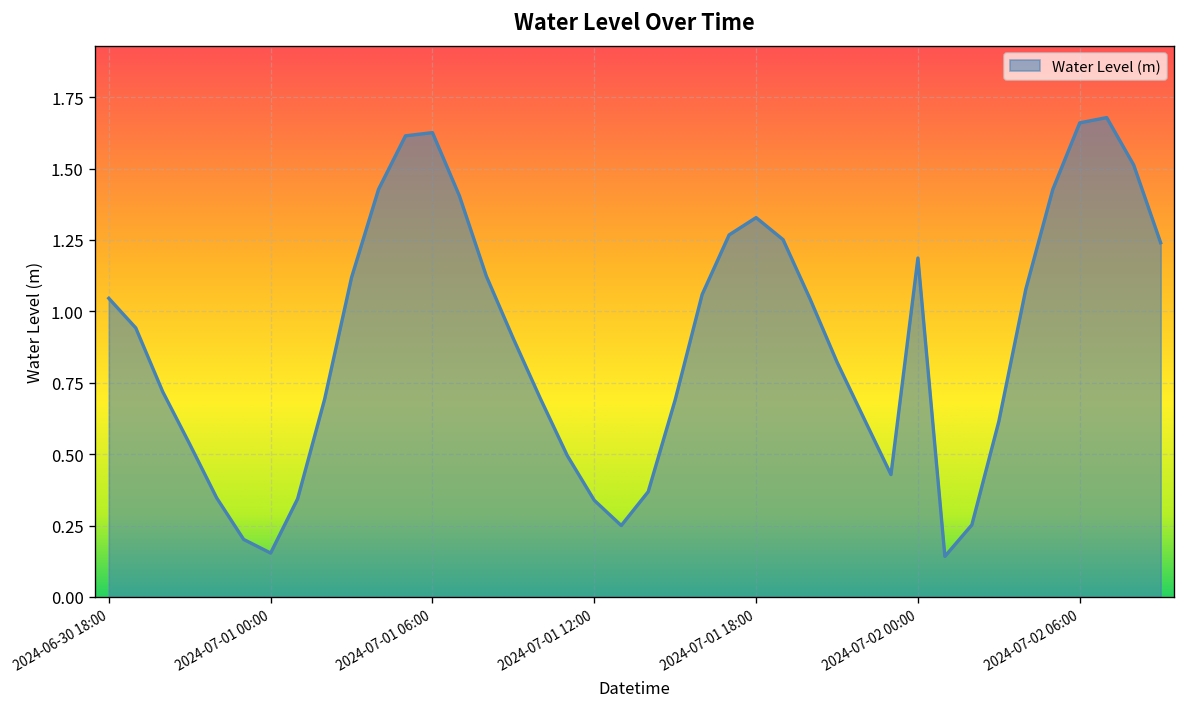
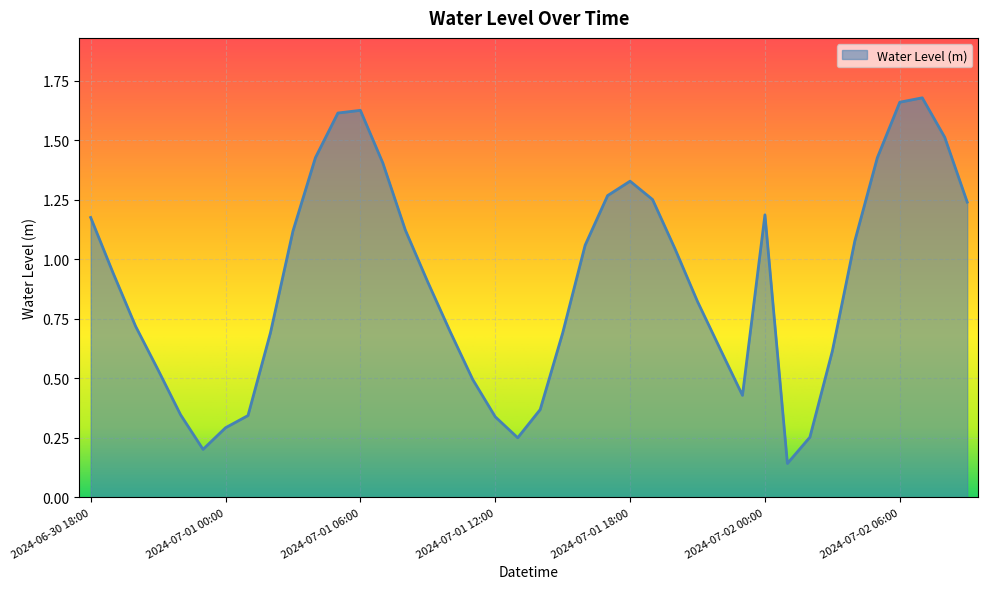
  {
-   "2024-06-30 18:00": 1.05,
-   "2024-07-01 00:00": 0.15,
+   "2024-06-30 18:00": 1.18,
+   "2024-07-01 00:00": 0.29,
    "2024-07-01 06:00": 1.63,
    "2024-07-01 12:00": 0.34,
    "2024-07-01 18:00": 1.33,
    "2024-07-02 00:00": 1.19,
    "2024-07-02 06:00": 1.66
  }
